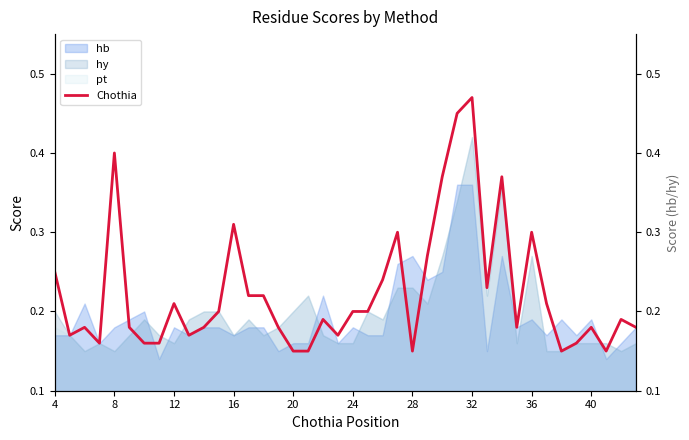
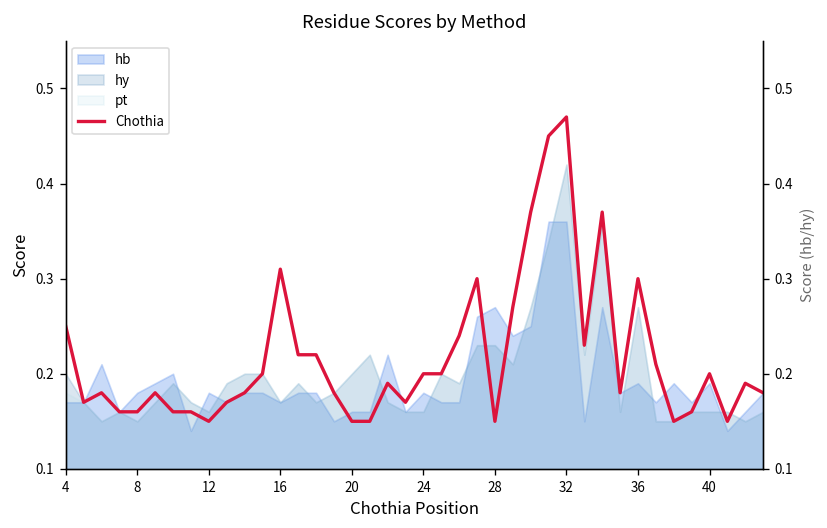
  {
    "Chothia": {
      "4": 0.25,
-     "8": 0.40,
-     "12": 0.21,
+     "8": 0.16,
+     "12": 0.15,
      "16": 0.31,
      "20": 0.15,
      "24": 0.20,
      "28": 0.15,
      "32": 0.47,
      "36": 0.30,
-     "40": 0.18
+     "40": 0.20
    }
  }
